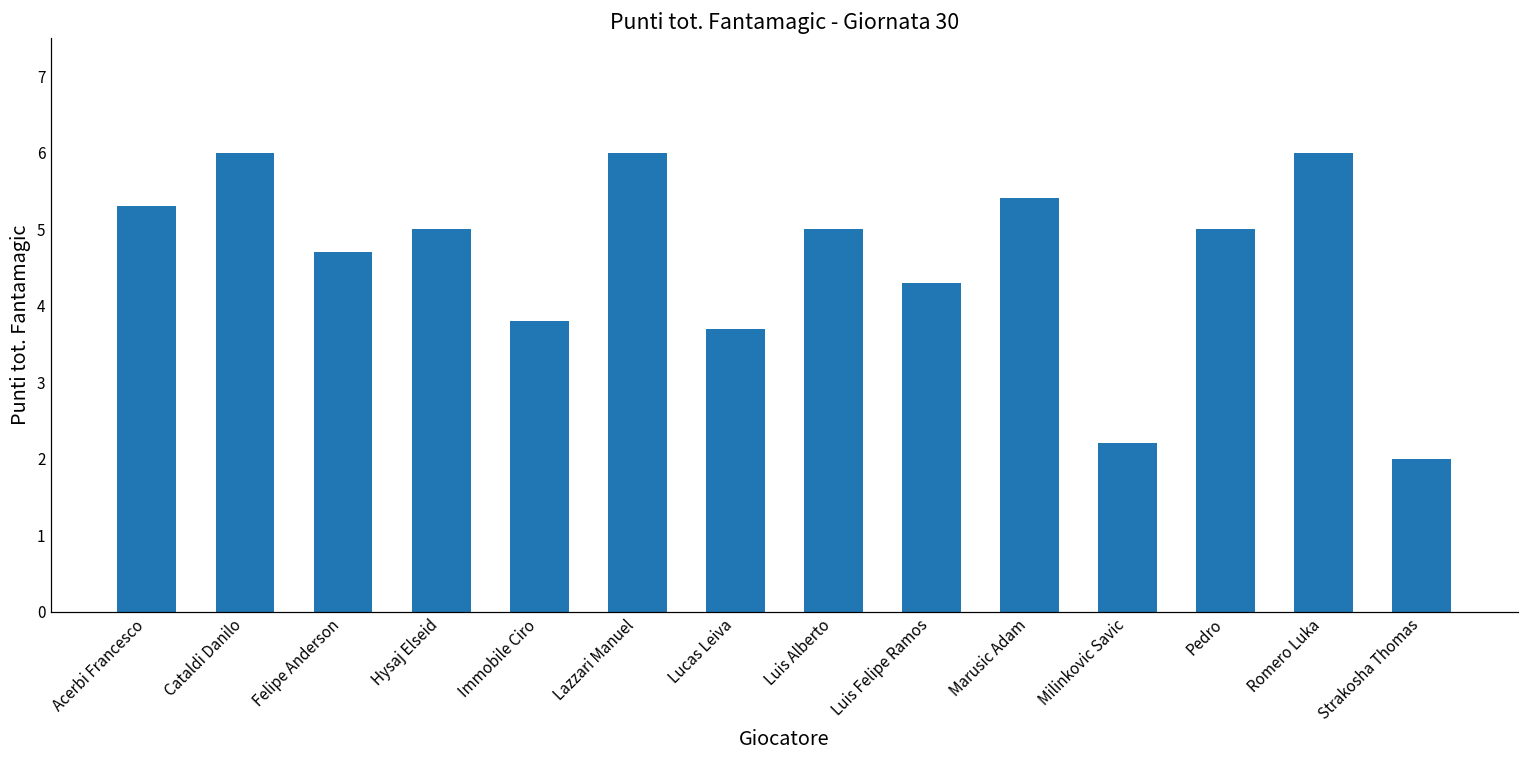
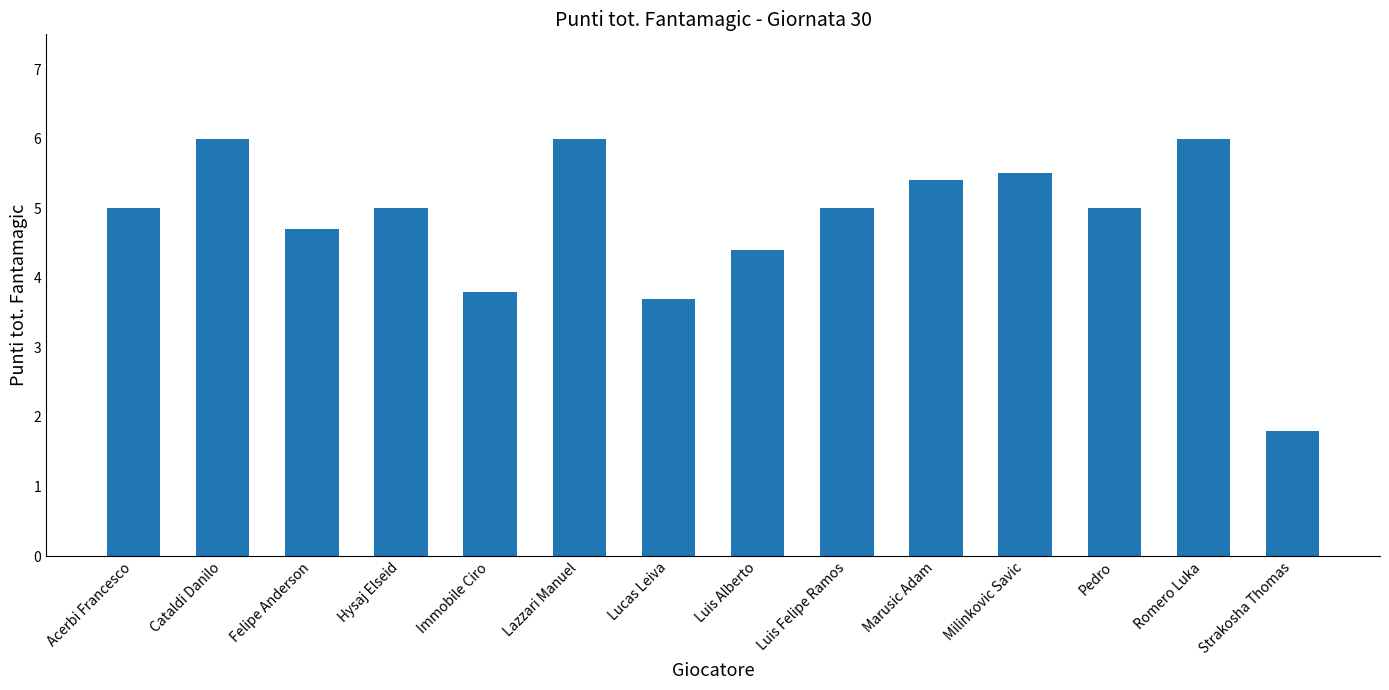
  {
-   "Acerbi Francesco": 5.3,
+   "Acerbi Francesco": 5.0,
    "Cataldi Danilo": 6.0,
    "Felipe Anderson": 4.7,
    "Hysaj Elseid": 5.0,
    "Immobile Ciro": 3.8,
    "Lazzari Manuel": 6.0,
    "Lucas Leiva": 3.7,
-   "Luis Alberto": 5.0,
-   "Luis Felipe Ramos": 4.3,
+   "Luis Alberto": 4.4,
+   "Luis Felipe Ramos": 5.0,
    "Marusic Adam": 5.4,
-   "Milinkovic Savic": 2.2,
+   "Milinkovic Savic": 5.5,
    "Pedro": 5.0,
    "Romero Luka": 6.0,
-   "Strakosha Thomas": 2.0
+   "Strakosha Thomas": 1.8
  }
